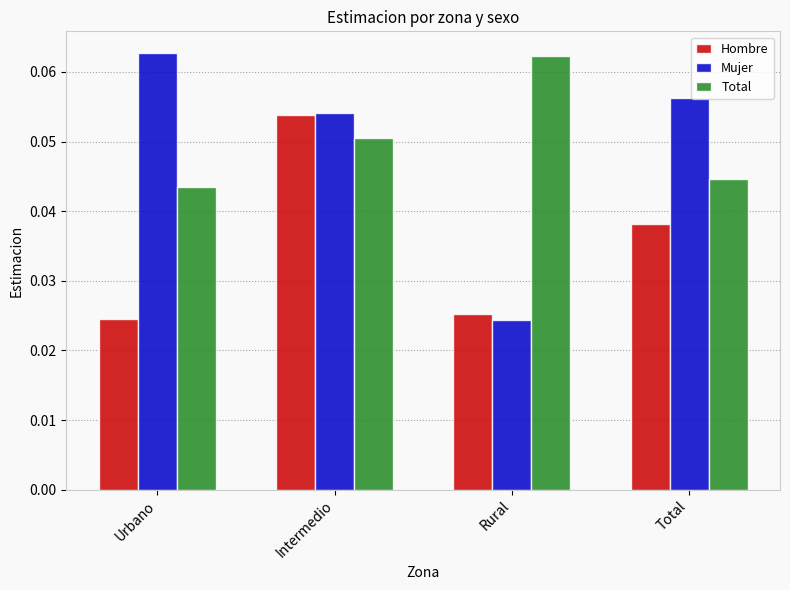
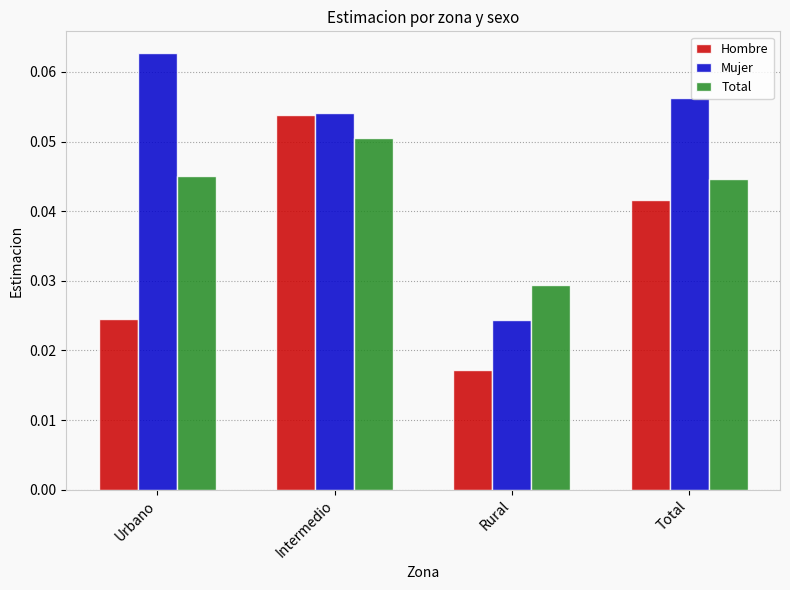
  {
    "Hombre": {
      "Urbano": 0.025,
      "Intermedio": 0.054,
-     "Rural": 0.025,
-     "Total": 0.038
+     "Rural": 0.017,
+     "Total": 0.042
    },
    "Mujer": {
      "Urbano": 0.063,
      "Intermedio": 0.054,
      "Rural": 0.024,
      "Total": 0.056
    },
    "Total": {
-     "Urbano": 0.044,
+     "Urbano": 0.045,
      "Intermedio": 0.050,
-     "Rural": 0.062,
+     "Rural": 0.029,
      "Total": 0.045
    }
  }
